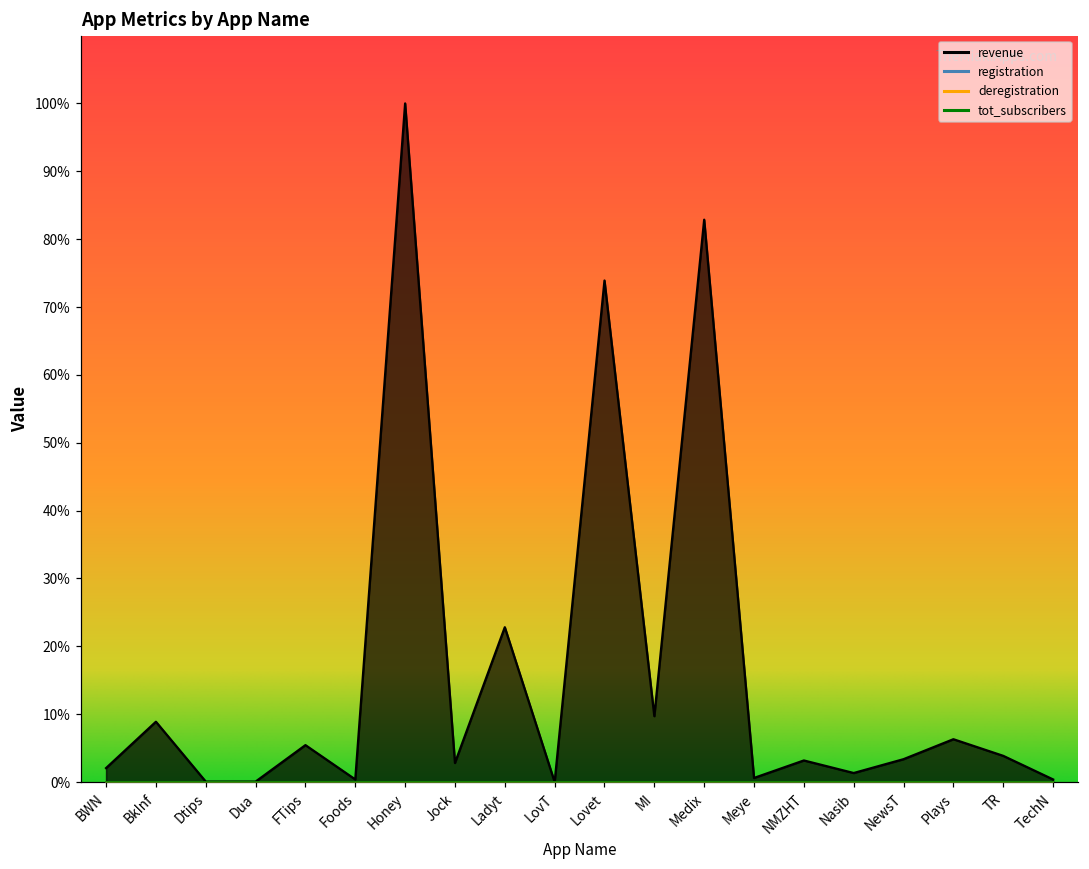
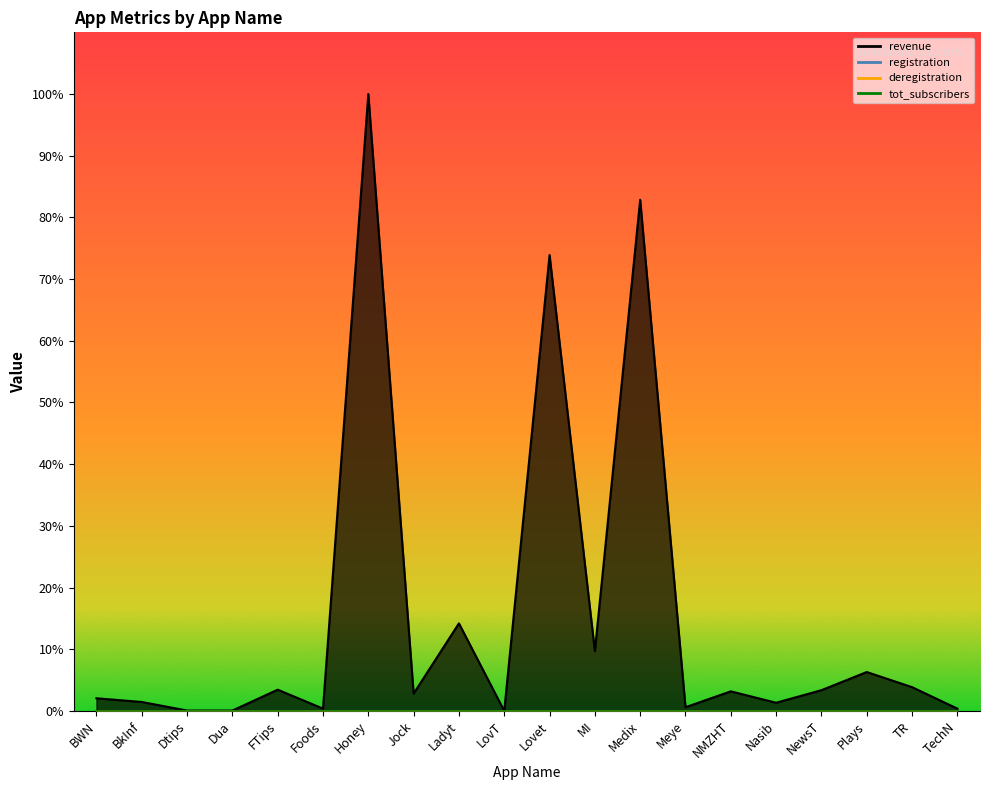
  {
    "revenue": {
      "BWN": "2%",
-     "BkInf": "9%",
-     "FTips": "5%",
+     "BkInf": "1%",
+     "FTips": "3%",
      "Honey": "100%",
      "Jock": "3%",
-     "Ladyt": "23%",
+     "Ladyt": "14%",
      "Lovet": "74%",
      "MI": "10%",
      "Medix": "83%",
      "Meye": "1%",
      "NMZHT": "3%",
      "Nasib": "1%",
      "NewsT": "3%",
      "Plays": "6%",
      "TR": "4%"
    },
    "tot_subscribers": {
      "BWN": "0%",
      "BkInf": "0%",
      "FTips": "0%",
      "Honey": "0%",
      "Jock": "0%",
      "Ladyt": "0%",
      "Lovet": "0%",
      "MI": "0%",
      "Medix": "0%",
      "Meye": "0%",
      "NMZHT": "0%",
      "Nasib": "0%",
      "NewsT": "0%",
      "Plays": "0%",
      "TR": "0%"
    }
  }
